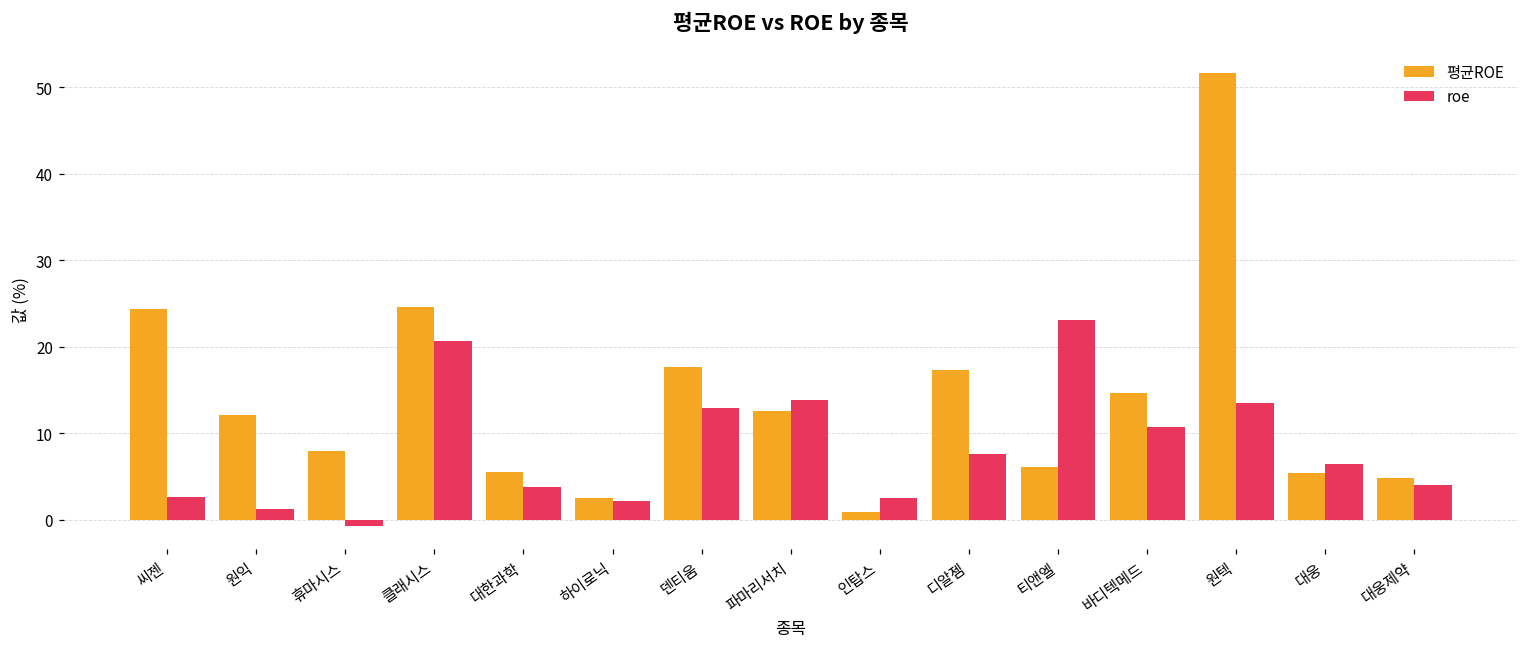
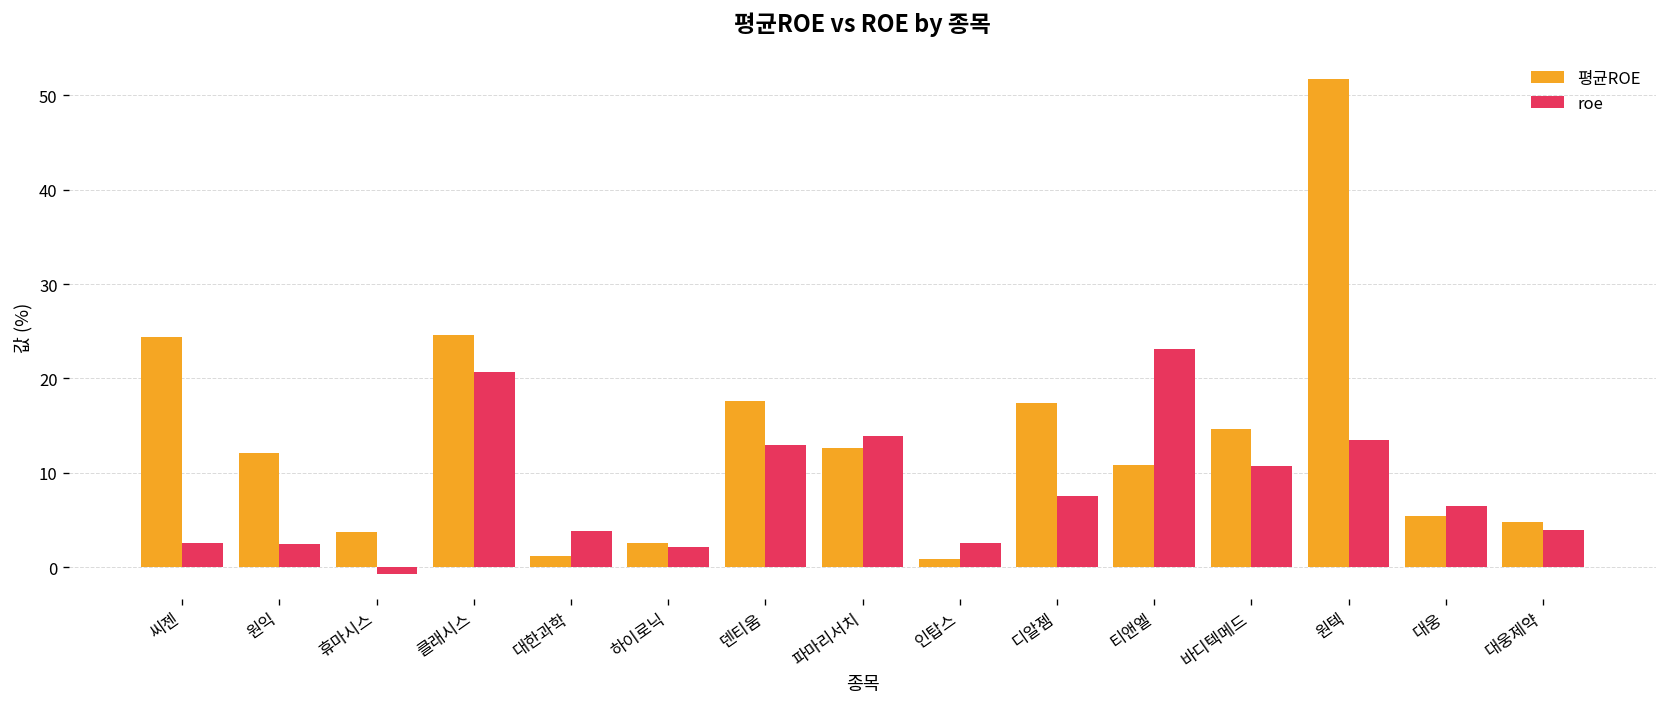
  {
    "평균ROE": {
      "씨젠": 24,
      "원익": 12,
-     "휴마시스": 8,
+     "휴마시스": 4,
      "클래시스": 25,
-     "대한과학": 6,
+     "대한과학": 1,
      "하이로닉": 3,
      "덴티움": 18,
      "파마리서치": 13,
      "인탑스": 1,
      "디알젬": 17,
-     "티앤엘": 6,
+     "티앤엘": 11,
      "바디텍메드": 15,
      "원텍": 52,
      "대웅": 5,
      "대웅제약": 5
    },
    "roe": {
      "씨젠": 3,
-     "원익": 1,
+     "원익": 3,
      "휴마시스": -1,
      "클래시스": 21,
      "대한과학": 4,
      "하이로닉": 2,
      "덴티움": 13,
      "파마리서치": 14,
      "인탑스": 3,
      "디알젬": 8,
      "티앤엘": 23,
      "바디텍메드": 11,
      "원텍": 13,
      "대웅": 6,
      "대웅제약": 4
    }
  }
